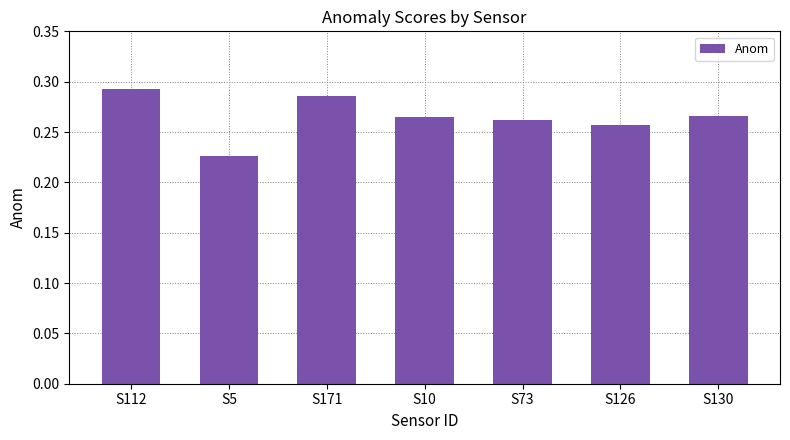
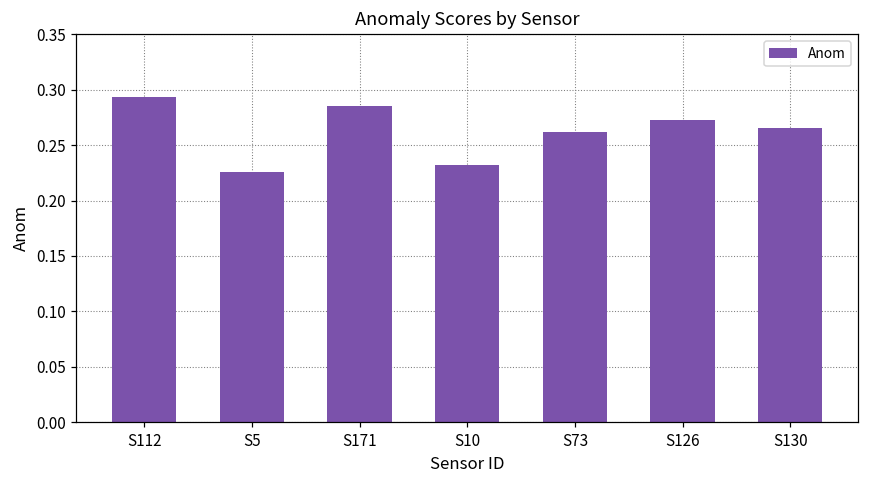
  {
    "S112": 0.293,
    "S5": 0.226,
    "S171": 0.286,
-   "S10": 0.265,
+   "S10": 0.232,
    "S73": 0.262,
-   "S126": 0.257,
+   "S126": 0.272,
    "S130": 0.266
  }
